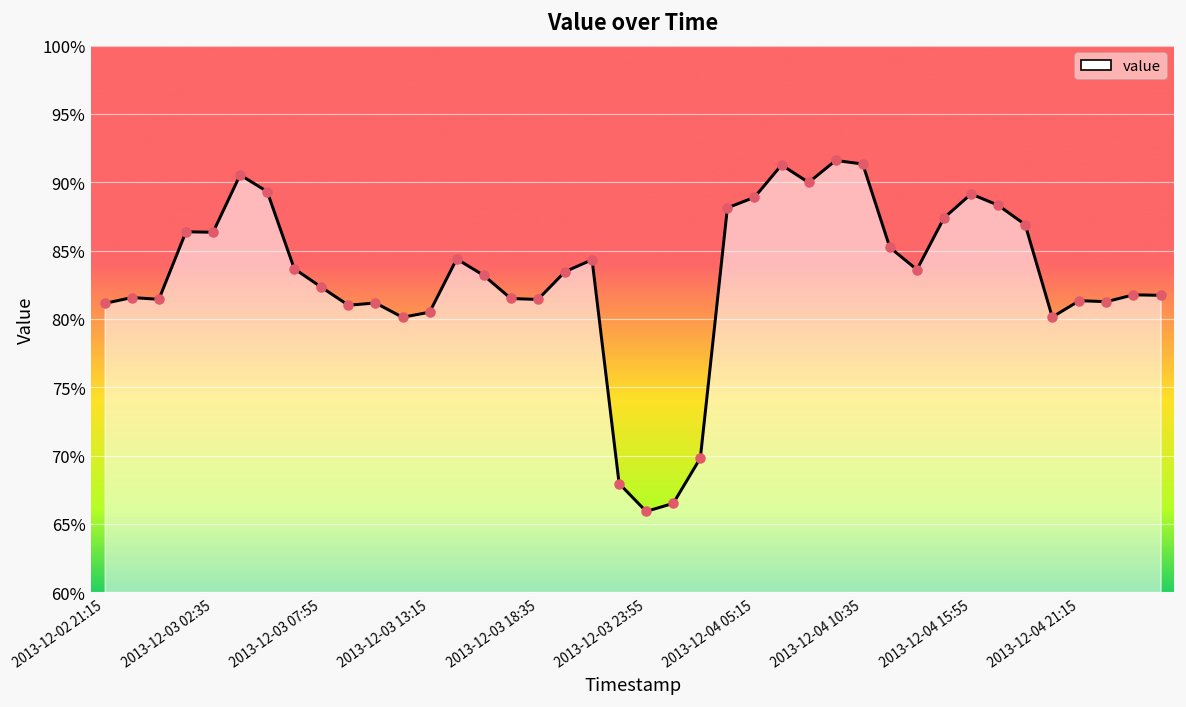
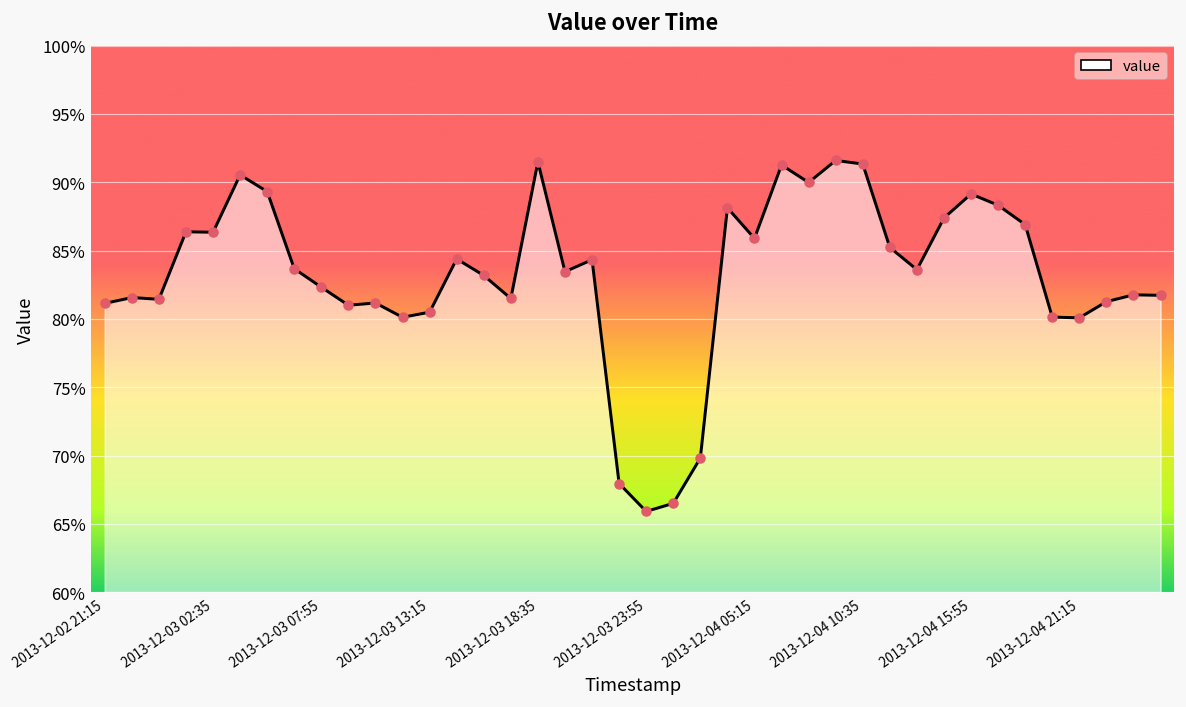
  {
    "2013-12-02 21:15": "81.1%",
    "2013-12-03 02:35": "86.3%",
    "2013-12-03 07:55": "82.3%",
    "2013-12-03 13:15": "80.5%",
-   "2013-12-03 18:35": "81.4%",
+   "2013-12-03 18:35": "91.5%",
    "2013-12-03 23:55": "65.9%",
-   "2013-12-04 05:15": "88.9%",
+   "2013-12-04 05:15": "85.9%",
    "2013-12-04 10:35": "91.3%",
    "2013-12-04 15:55": "89.1%",
-   "2013-12-04 21:15": "81.3%"
+   "2013-12-04 21:15": "80.1%"
  }
